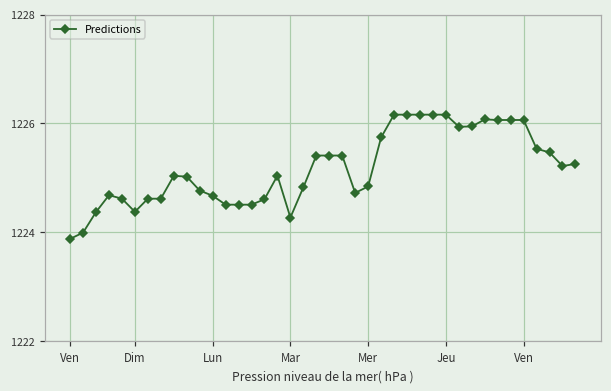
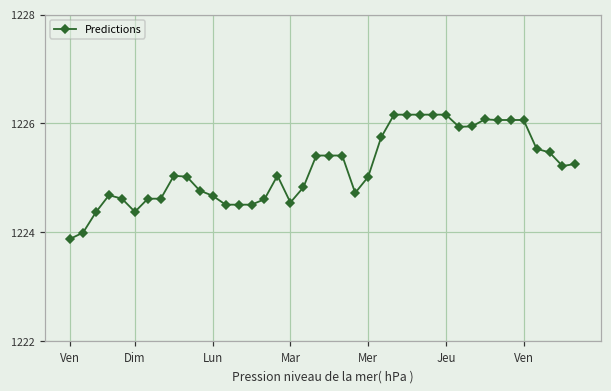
  {
    "Dim": 1224.4,
    "Lun": 1224.7,
-   "Mar": 1224.3,
-   "Mer": 1224.8,
+   "Mar": 1224.5,
+   "Mer": 1225.0,
    "Jeu": 1226.2
  }
